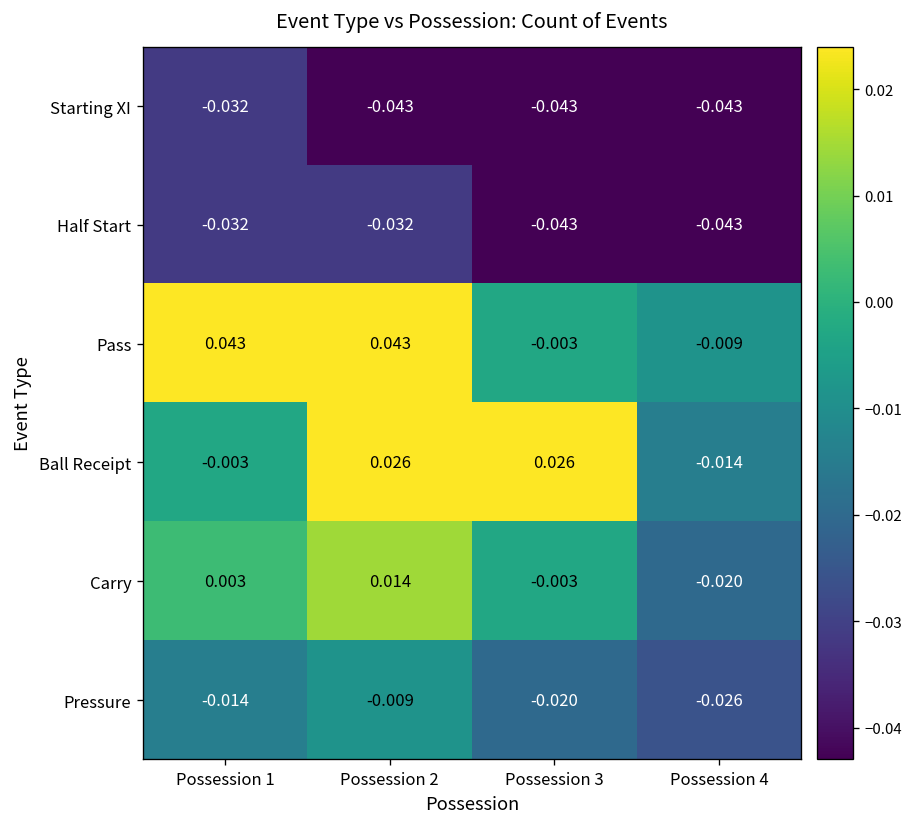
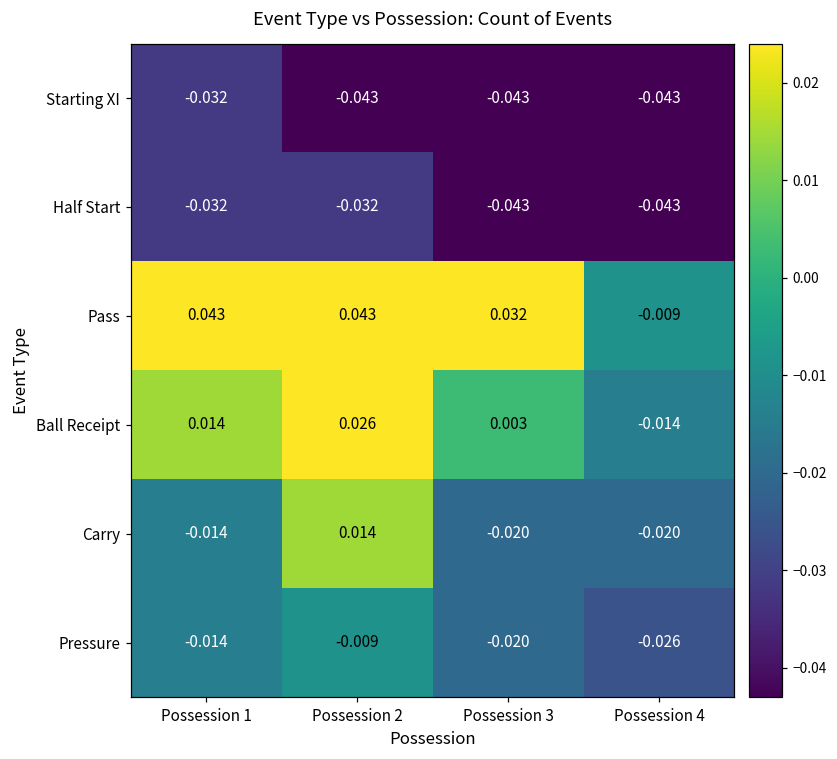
  {
    "Starting XI": {
      "Possession 1": -0.032,
      "Possession 2": -0.043,
      "Possession 3": -0.043,
      "Possession 4": -0.043
    },
    "Half Start": {
      "Possession 1": -0.032,
      "Possession 2": -0.032,
      "Possession 3": -0.043,
      "Possession 4": -0.043
    },
    "Pass": {
      "Possession 1": 0.043,
      "Possession 2": 0.043,
-     "Possession 3": -0.003,
+     "Possession 3": 0.032,
      "Possession 4": -0.009
    },
    "Ball Receipt": {
-     "Possession 1": -0.003,
+     "Possession 1": 0.014,
      "Possession 2": 0.026,
-     "Possession 3": 0.026,
+     "Possession 3": 0.003,
      "Possession 4": -0.014
    },
    "Carry": {
-     "Possession 1": 0.003,
+     "Possession 1": -0.014,
      "Possession 2": 0.014,
-     "Possession 3": -0.003,
+     "Possession 3": -0.020,
      "Possession 4": -0.020
    },
    "Pressure": {
      "Possession 1": -0.014,
      "Possession 2": -0.009,
      "Possession 3": -0.020,
      "Possession 4": -0.026
    }
  }
